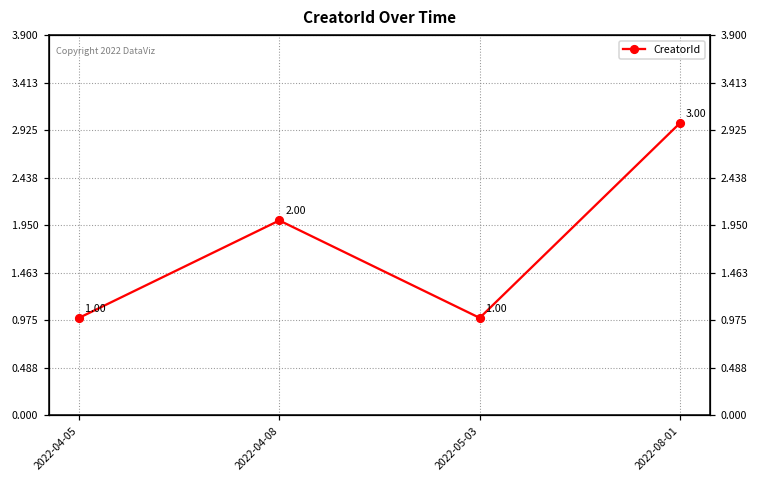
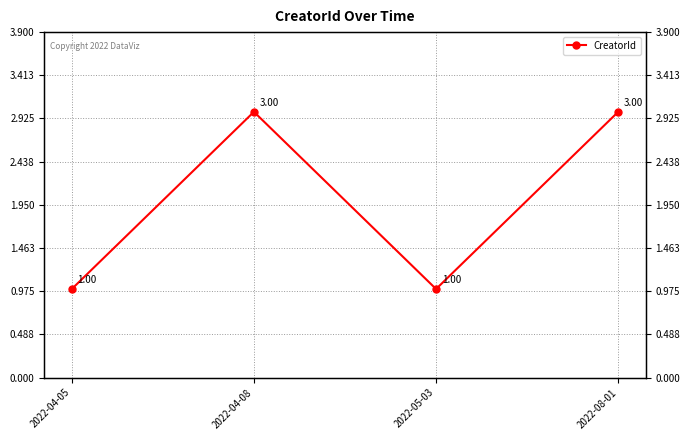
  {
    "2022-04-05": 1.00,
-   "2022-04-08": 2.00,
+   "2022-04-08": 3.00,
    "2022-05-03": 1.00,
    "2022-08-01": 3.00
  }
